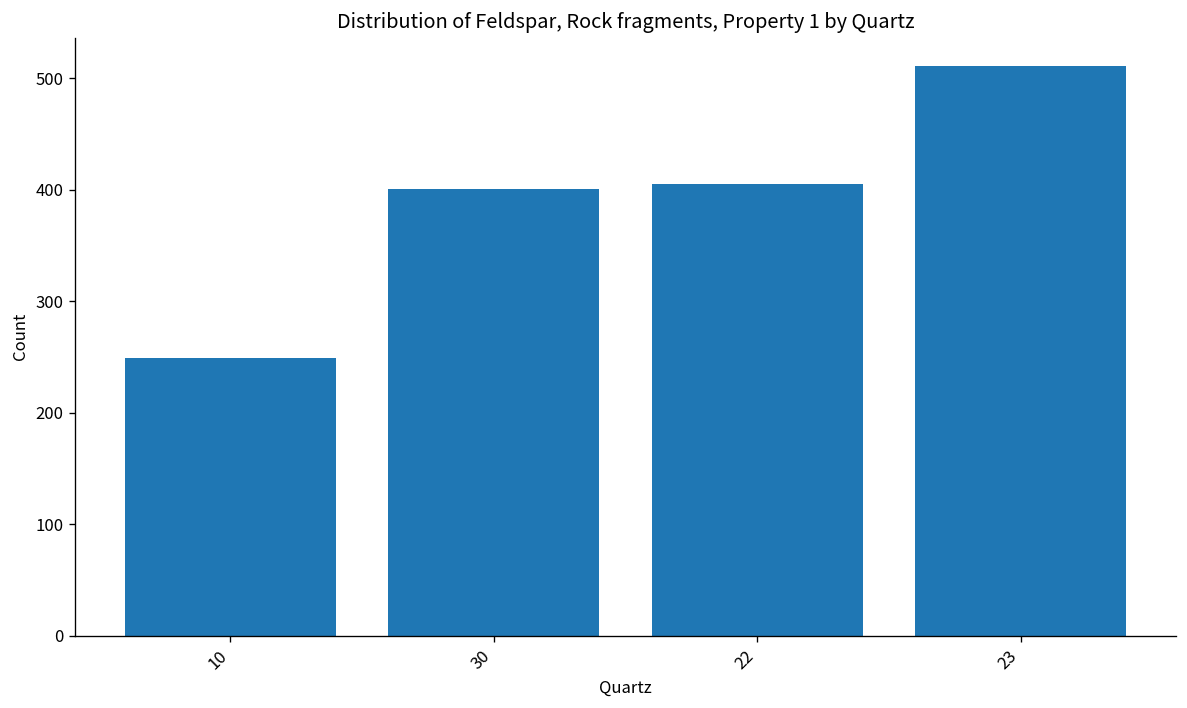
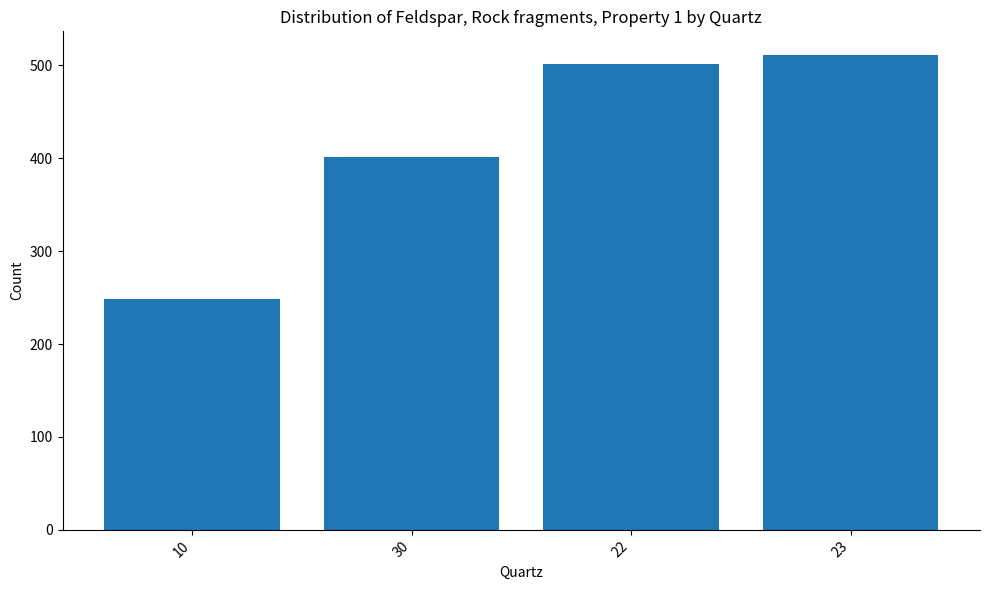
  {
    "10": 250,
    "30": 400,
-   "22": 410,
+   "22": 500,
    "23": 510
  }
